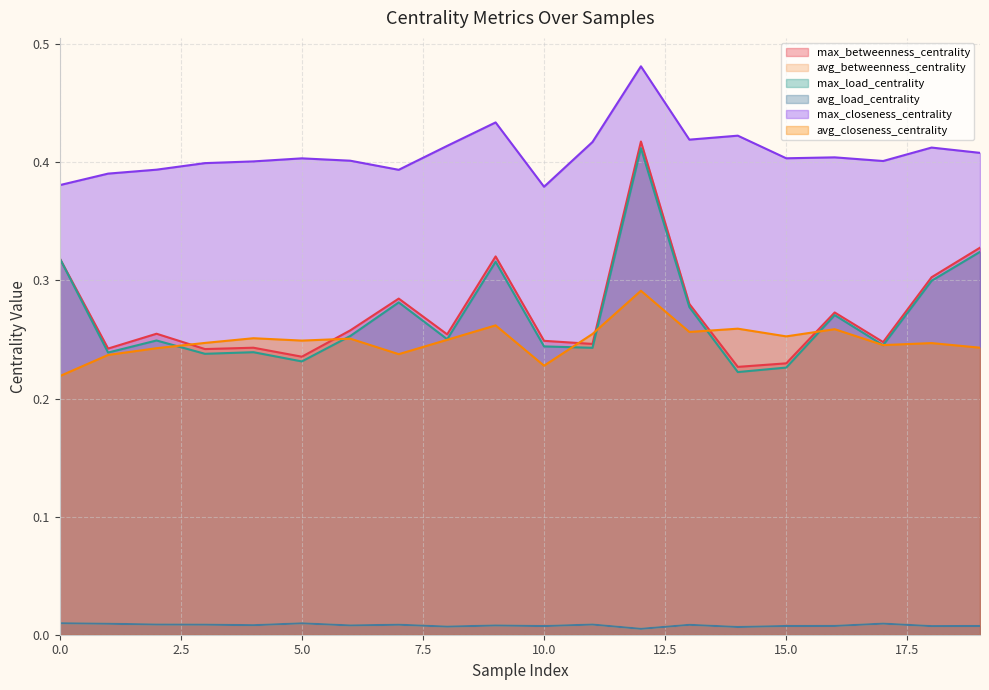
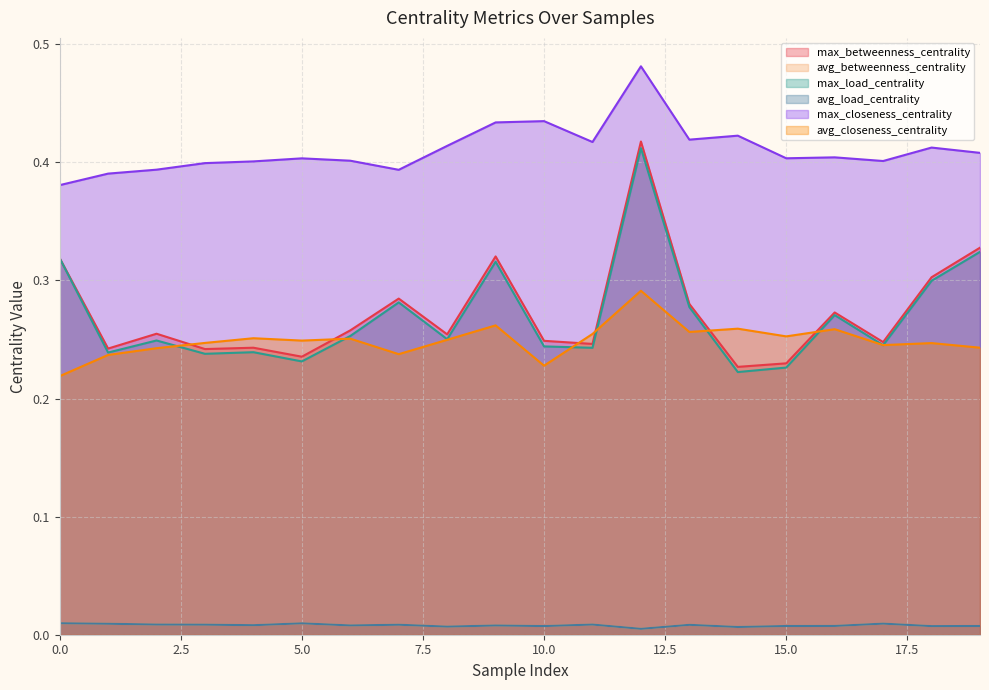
  {
    "max_closeness_centrality": {
      "0.0": 0.381,
      "5.0": 0.403,
-     "10.0": 0.379,
+     "10.0": 0.435,
      "15.0": 0.403
    }
  }
